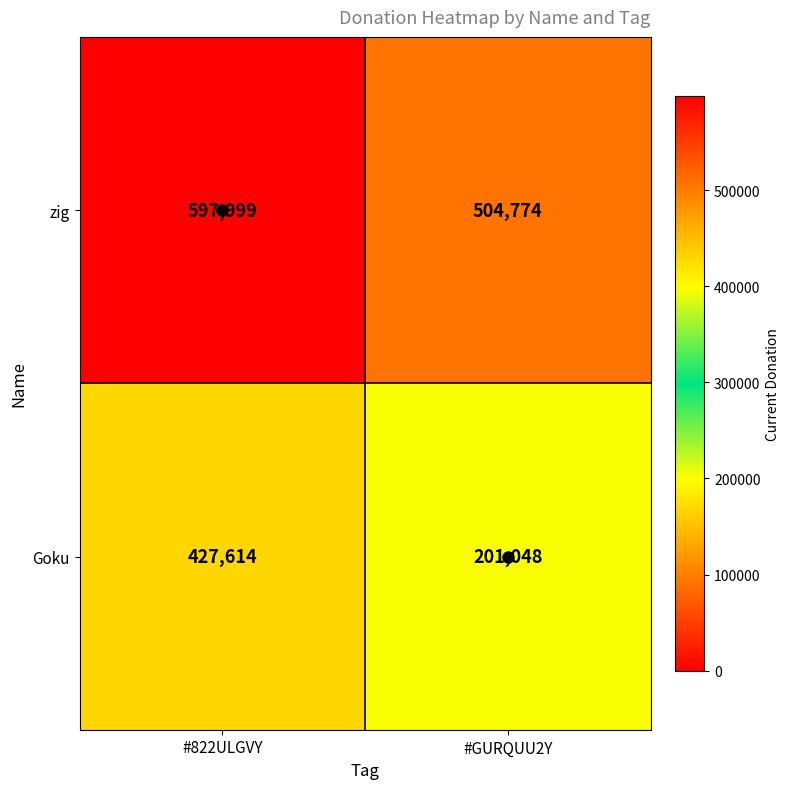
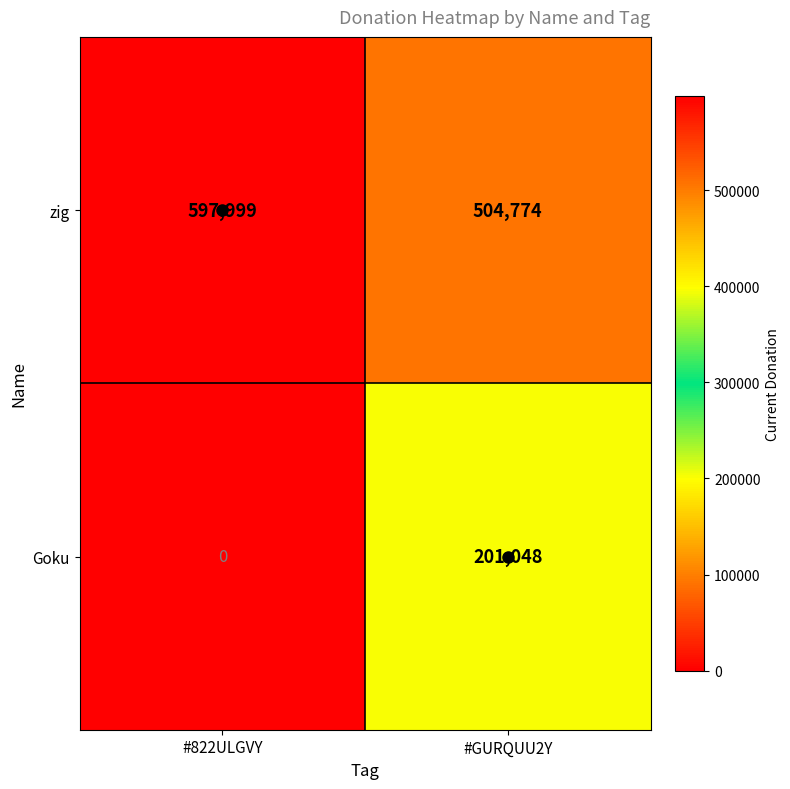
  {
    "zig": {
      "#GURQUU2Y": "504,774"
    },
    "Goku": {
-     "#822ULGVY": "427,614"
+     "#822ULGVY": "0"
    }
  }
